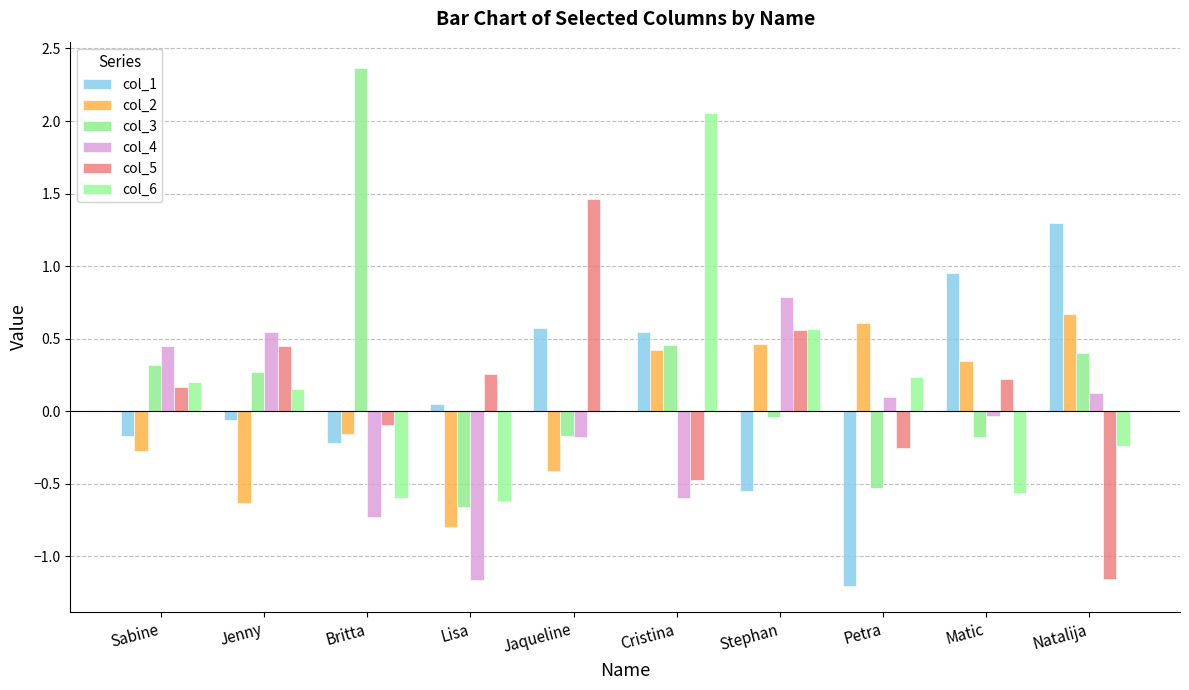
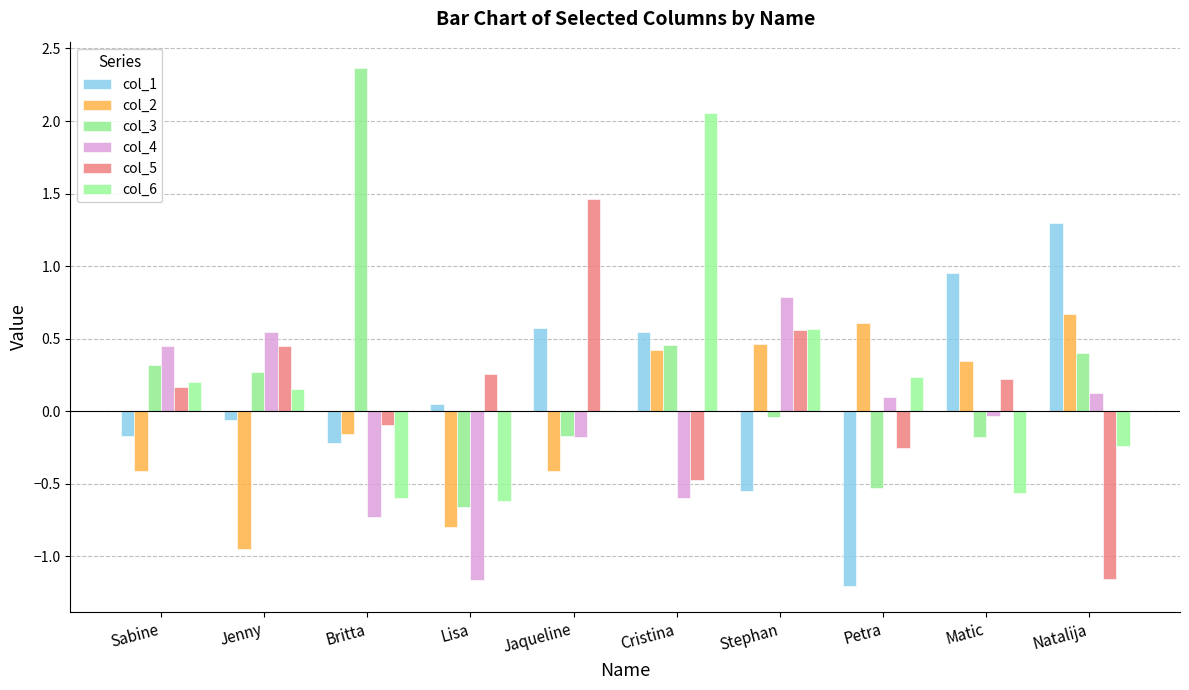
  {
    "col_1": {
      "Sabine": -0.17,
      "Jenny": -0.06,
      "Britta": -0.22,
      "Lisa": 0.05,
      "Jaqueline": 0.58,
      "Cristina": 0.55,
      "Stephan": -0.55,
      "Petra": -1.21,
      "Matic": 0.95,
      "Natalija": 1.29
    },
    "col_2": {
-     "Sabine": -0.28,
-     "Jenny": -0.63,
+     "Sabine": -0.41,
+     "Jenny": -0.95,
      "Britta": -0.15,
      "Lisa": -0.80,
      "Jaqueline": -0.41,
      "Cristina": 0.42,
      "Stephan": 0.46,
      "Petra": 0.61,
      "Matic": 0.35,
      "Natalija": 0.67
    },
    "col_4": {
      "Sabine": 0.45,
      "Jenny": 0.54,
      "Britta": -0.73,
      "Lisa": -1.16,
      "Jaqueline": -0.18,
      "Cristina": -0.60,
      "Stephan": 0.79,
      "Petra": 0.10,
      "Matic": -0.03,
      "Natalija": 0.13
    },
    "col_5": {
      "Sabine": 0.17,
      "Jenny": 0.45,
      "Britta": -0.09,
      "Lisa": 0.26,
      "Jaqueline": 1.47,
      "Cristina": -0.47,
      "Stephan": 0.56,
      "Petra": -0.25,
      "Matic": 0.22,
      "Natalija": -1.16
    }
  }
